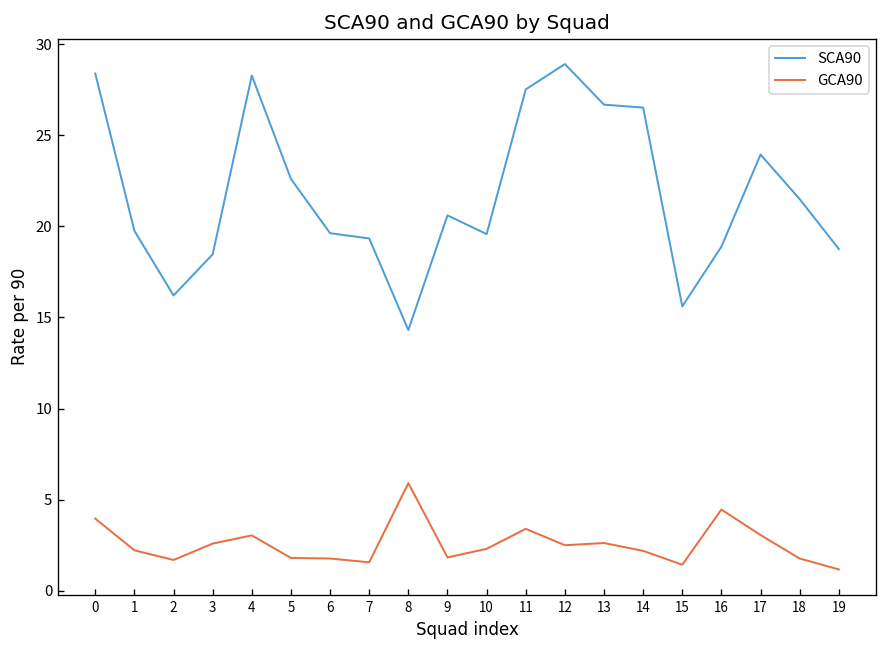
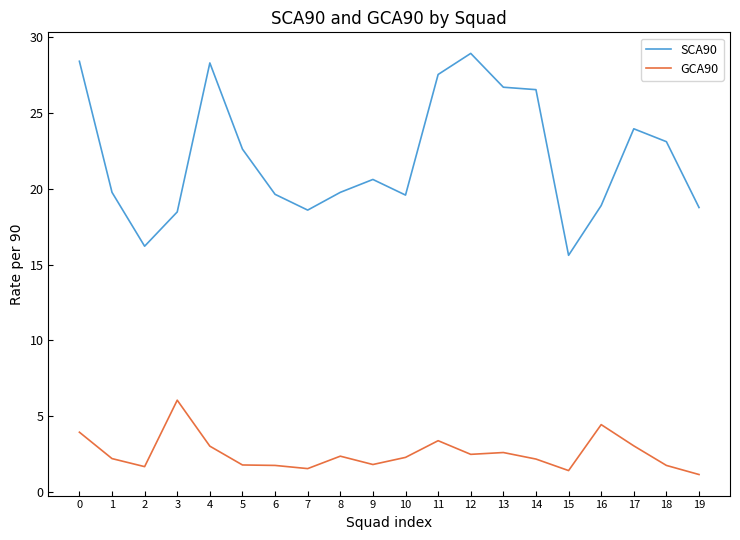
  {
    "SCA90": {
      "0": 28.4,
      "1": 19.8,
      "2": 16.2,
      "3": 18.5,
      "4": 28.3,
      "5": 22.6,
      "6": 19.6,
-     "7": 19.3,
-     "8": 14.3,
+     "7": 18.6,
+     "8": 19.8,
      "9": 20.6,
      "10": 19.6,
      "11": 27.5,
      "12": 28.9,
      "13": 26.7,
      "14": 26.5,
      "15": 15.6,
      "16": 18.9,
      "17": 24.0,
-     "18": 21.5,
+     "18": 23.1,
      "19": 18.8
    },
    "GCA90": {
      "0": 4.0,
      "1": 2.2,
      "2": 1.7,
-     "3": 2.6,
+     "3": 6.1,
      "4": 3.0,
      "5": 1.8,
      "6": 1.8,
      "7": 1.6,
-     "8": 5.9,
+     "8": 2.4,
      "9": 1.8,
      "10": 2.3,
      "11": 3.4,
      "12": 2.5,
      "13": 2.6,
      "14": 2.2,
      "15": 1.4,
      "16": 4.5,
      "17": 3.1,
      "18": 1.8,
      "19": 1.2
    }
  }
